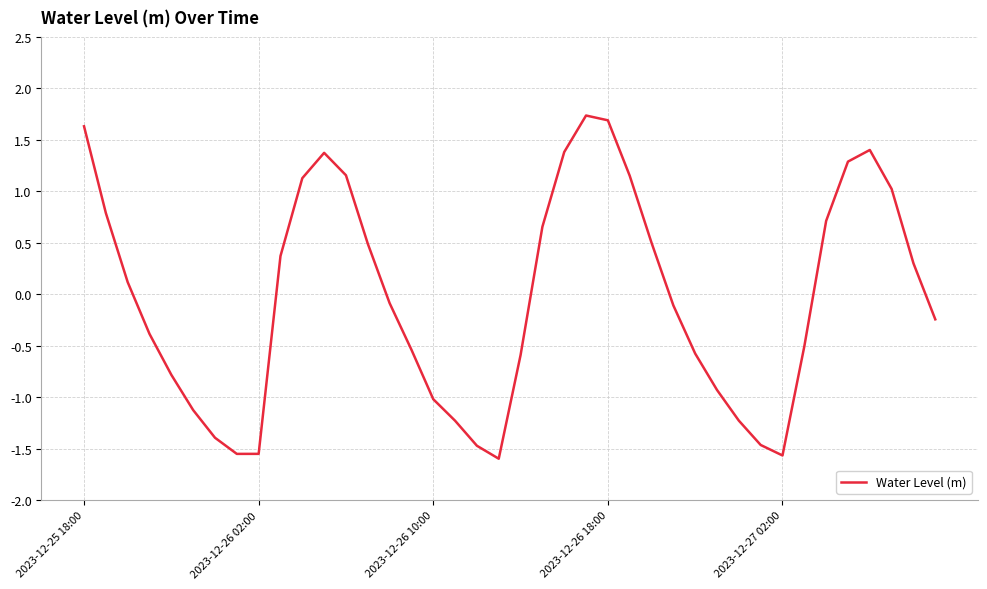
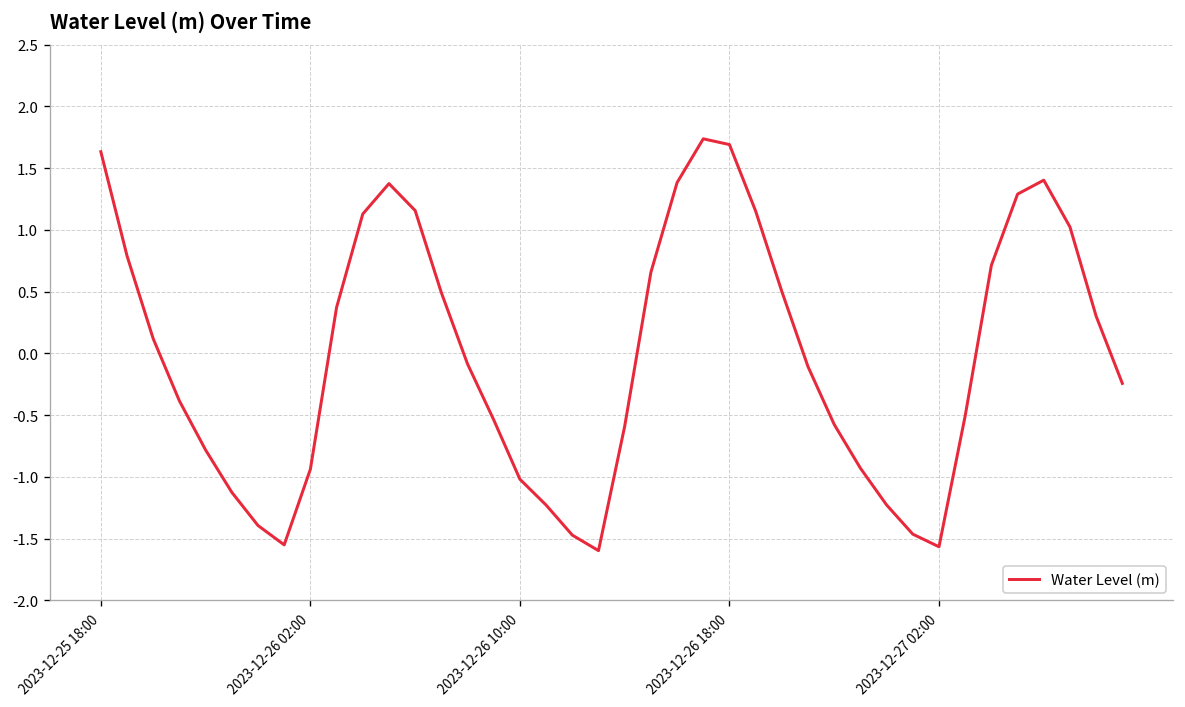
  {
    "2023-12-25 18:00": 1.63,
-   "2023-12-26 02:00": -1.55,
+   "2023-12-26 02:00": -0.94,
    "2023-12-26 10:00": -1.02,
    "2023-12-26 18:00": 1.69,
    "2023-12-27 02:00": -1.57
  }
